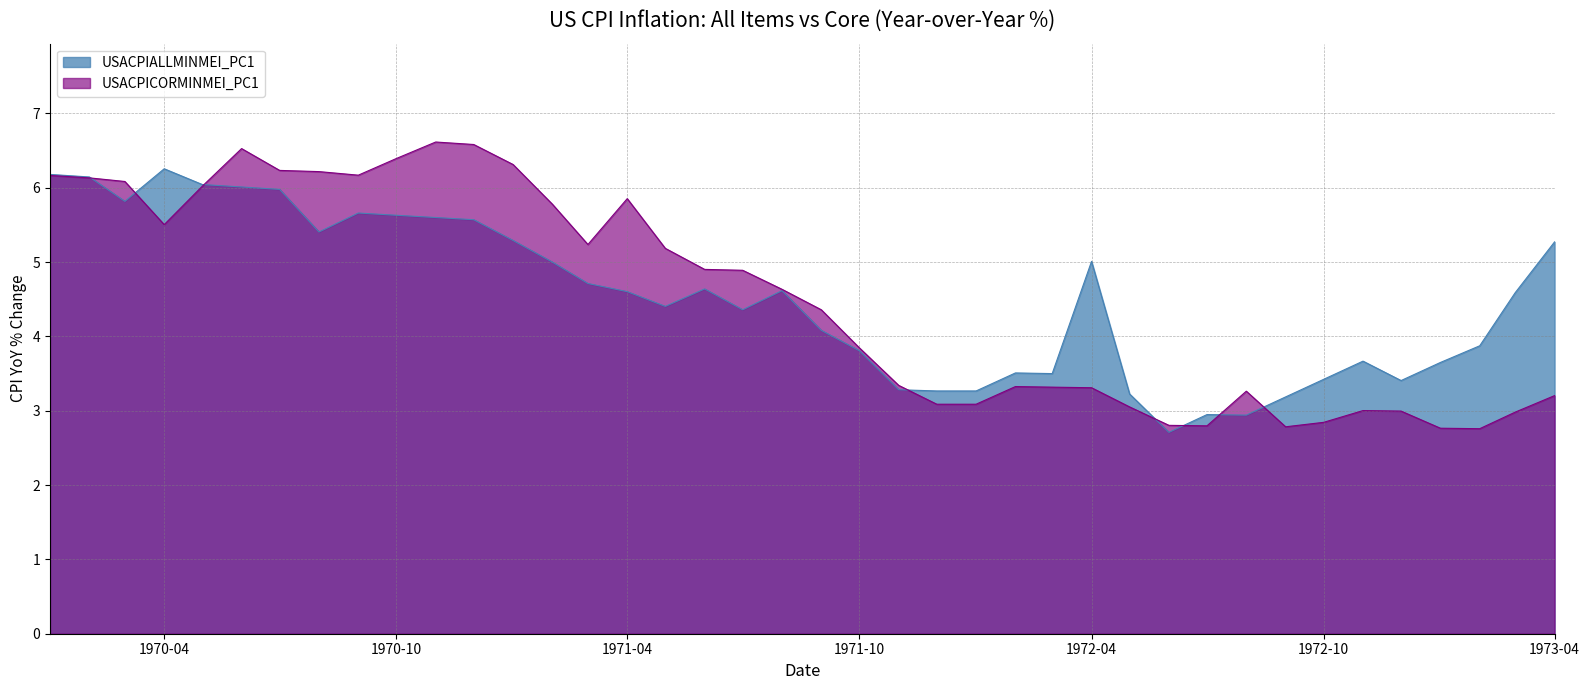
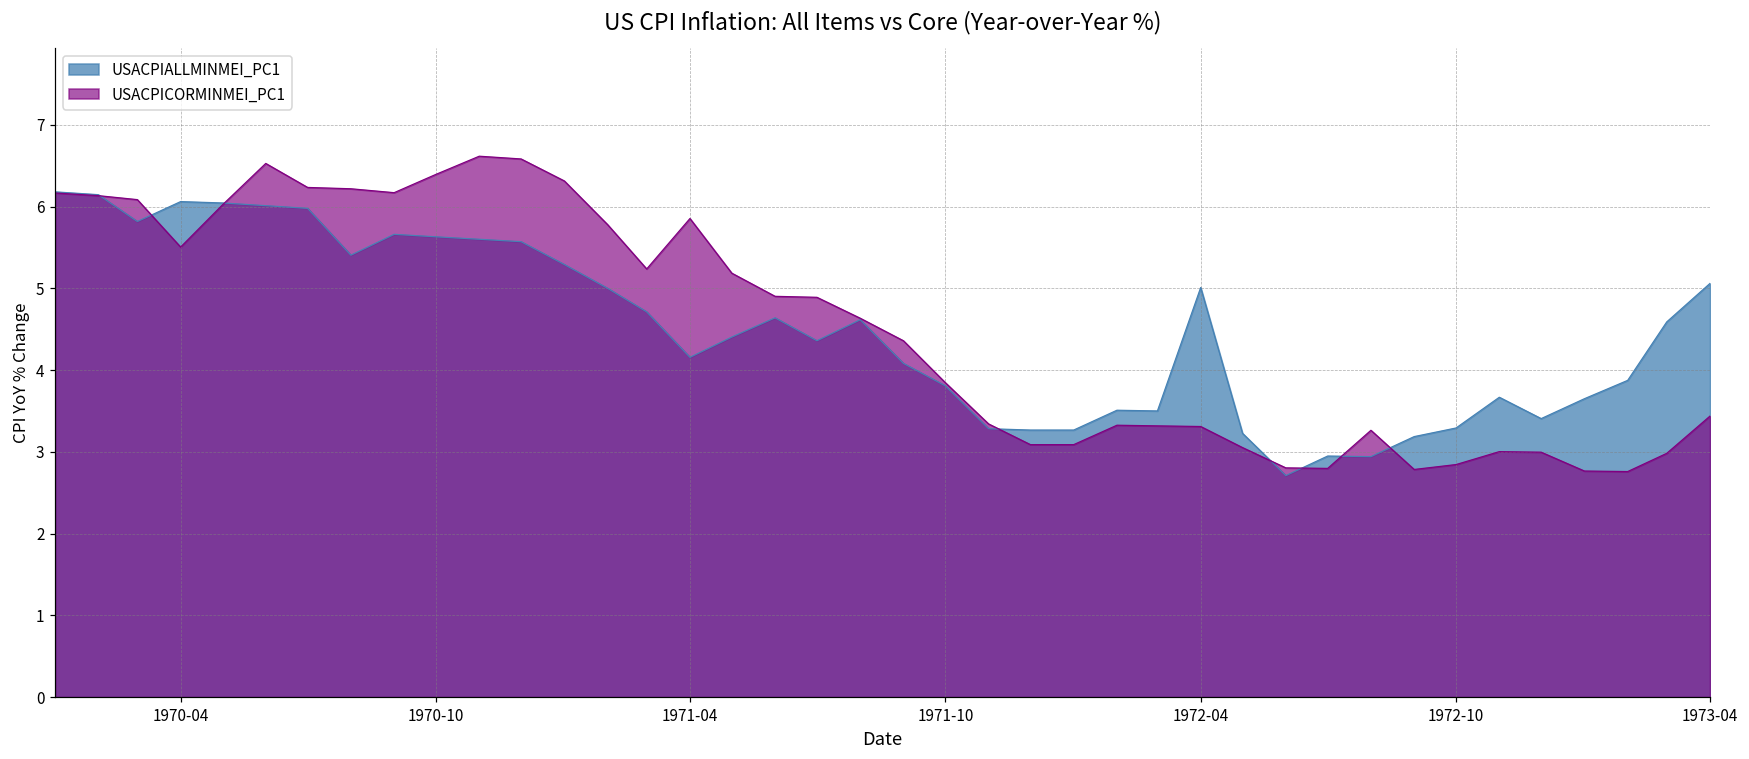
  {
    "USACPIALLMINMEI_PC1": {
-     "1970-04": 6.3,
+     "1970-04": 6.1,
      "1970-10": 5.6,
-     "1971-04": 4.6,
+     "1971-04": 4.2,
      "1971-10": 3.8,
      "1972-04": 5.0,
-     "1972-10": 3.4,
-     "1973-04": 5.3
+     "1972-10": 3.3,
+     "1973-04": 5.1
    },
    "USACPICORMINMEI_PC1": {
      "1970-04": 5.5,
      "1970-10": 6.4,
      "1971-04": 5.9,
      "1971-10": 3.8,
      "1972-04": 3.3,
      "1972-10": 2.8,
-     "1973-04": 3.2
+     "1973-04": 3.4
    }
  }
